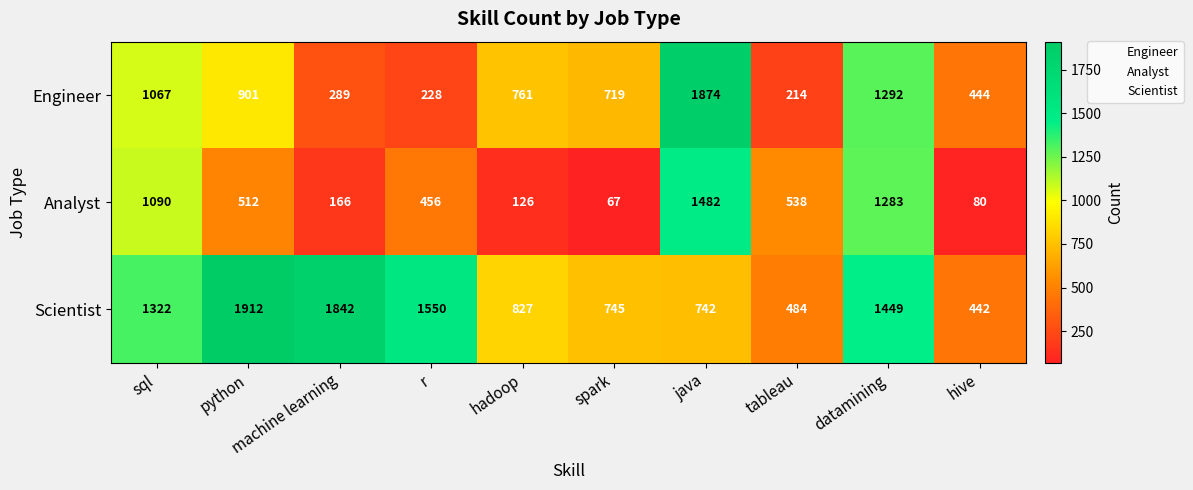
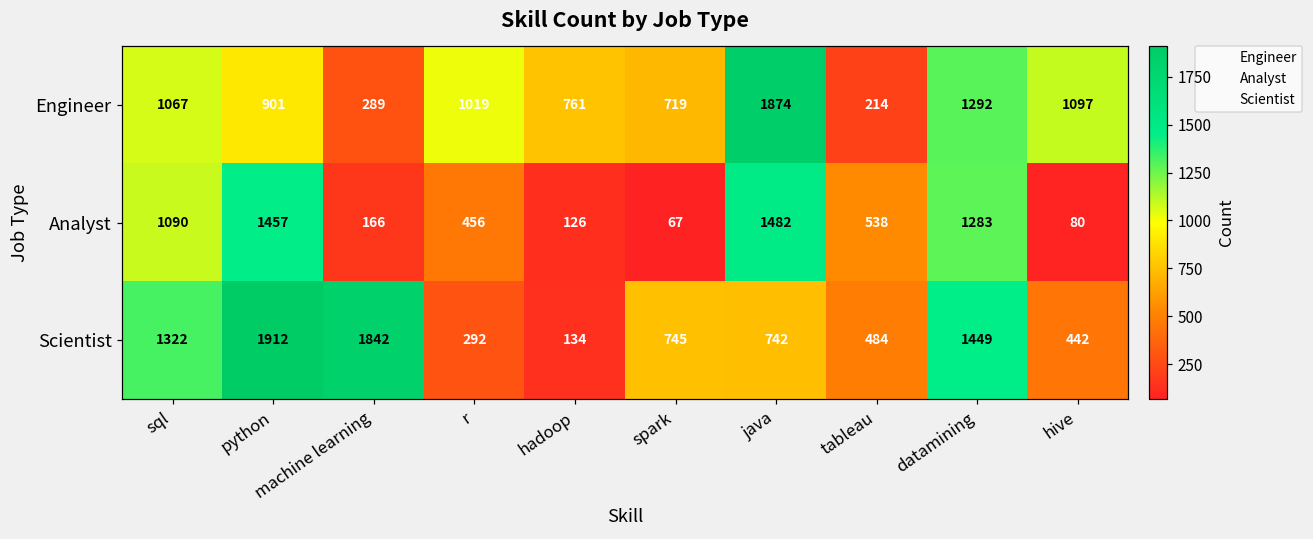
  {
    "Engineer": {
      "sql": 1067,
      "python": 901,
      "machine learning": 289,
-     "r": 228,
+     "r": 1019,
      "hadoop": 761,
      "spark": 719,
      "java": 1874,
      "tableau": 214,
      "datamining": 1292,
-     "hive": 444
+     "hive": 1097
    },
    "Analyst": {
      "sql": 1090,
-     "python": 512,
+     "python": 1457,
      "machine learning": 166,
      "r": 456,
      "hadoop": 126,
      "spark": 67,
      "java": 1482,
      "tableau": 538,
      "datamining": 1283,
      "hive": 80
    },
    "Scientist": {
      "sql": 1322,
      "python": 1912,
      "machine learning": 1842,
-     "r": 1550,
-     "hadoop": 827,
+     "r": 292,
+     "hadoop": 134,
      "spark": 745,
      "java": 742,
      "tableau": 484,
      "datamining": 1449,
      "hive": 442
    }
  }
